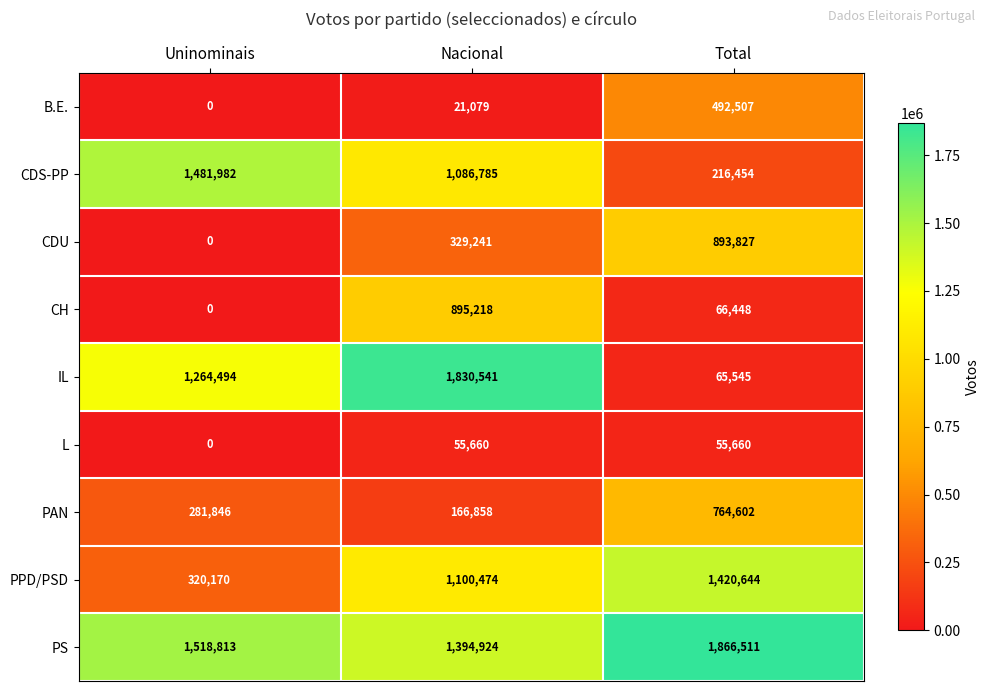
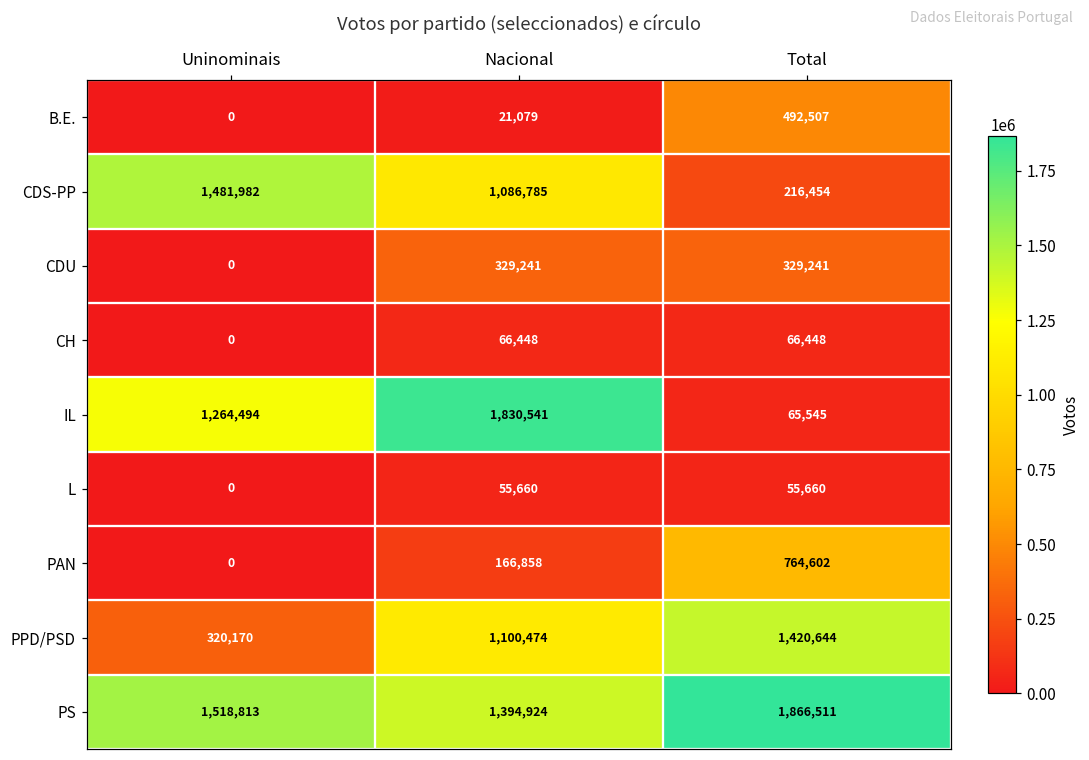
  {
    "B.E.": {
      "Uninominais": "0",
      "Nacional": "21,079",
      "Total": "492,507"
    },
    "CDS-PP": {
      "Uninominais": "1,481,982",
      "Nacional": "1,086,785",
      "Total": "216,454"
    },
    "CDU": {
      "Uninominais": "0",
      "Nacional": "329,241",
-     "Total": "893,827"
+     "Total": "329,241"
    },
    "CH": {
      "Uninominais": "0",
-     "Nacional": "895,218",
+     "Nacional": "66,448",
      "Total": "66,448"
    },
    "IL": {
      "Uninominais": "1,264,494",
      "Nacional": "1,830,541",
      "Total": "65,545"
    },
    "L": {
      "Uninominais": "0",
      "Nacional": "55,660",
      "Total": "55,660"
    },
    "PAN": {
-     "Uninominais": "281,846",
+     "Uninominais": "0",
      "Nacional": "166,858",
      "Total": "764,602"
    },
    "PPD/PSD": {
      "Uninominais": "320,170",
      "Nacional": "1,100,474",
      "Total": "1,420,644"
    },
    "PS": {
      "Uninominais": "1,518,813",
      "Nacional": "1,394,924",
      "Total": "1,866,511"
    }
  }
